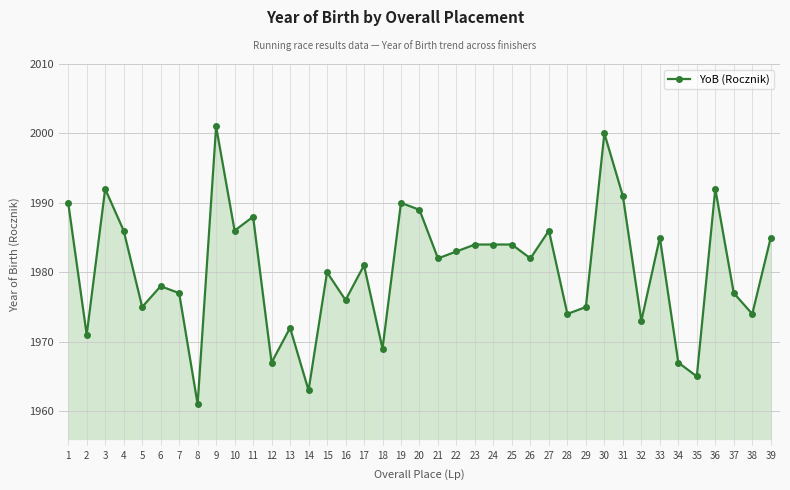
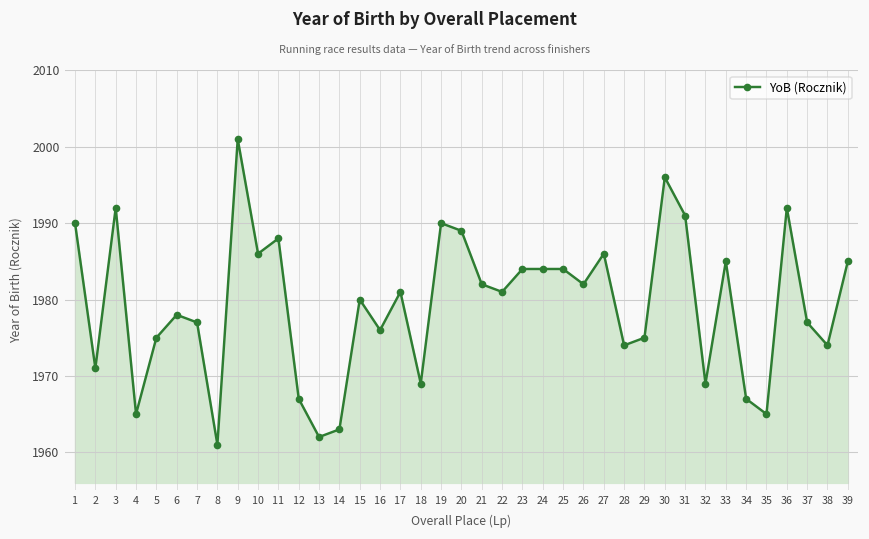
  {
    "1": 1990,
    "2": 1971,
    "3": 1992,
-   "4": 1986,
+   "4": 1965,
    "5": 1975,
    "6": 1978,
    "7": 1977,
    "8": 1961,
    "9": 2001,
    "10": 1986,
    "11": 1988,
    "12": 1967,
-   "13": 1972,
+   "13": 1962,
    "14": 1963,
    "15": 1980,
    "16": 1976,
    "17": 1981,
    "18": 1969,
    "19": 1990,
    "20": 1989,
    "21": 1982,
-   "22": 1983,
+   "22": 1981,
    "23": 1984,
    "24": 1984,
    "25": 1984,
    "26": 1982,
    "27": 1986,
    "28": 1974,
    "29": 1975,
-   "30": 2000,
+   "30": 1996,
    "31": 1991,
-   "32": 1973,
+   "32": 1969,
    "33": 1985,
    "34": 1967,
    "35": 1965,
    "36": 1992,
    "37": 1977,
    "38": 1974,
    "39": 1985
  }
